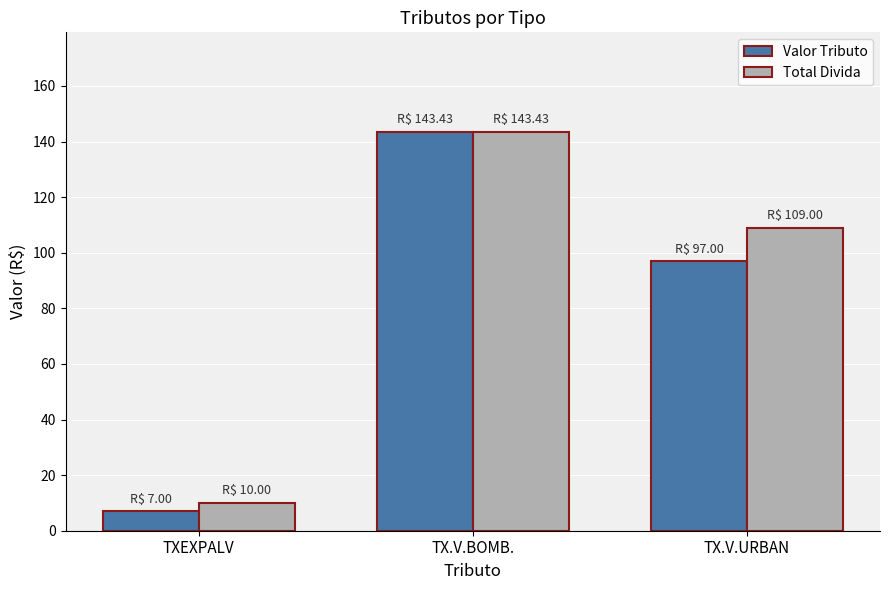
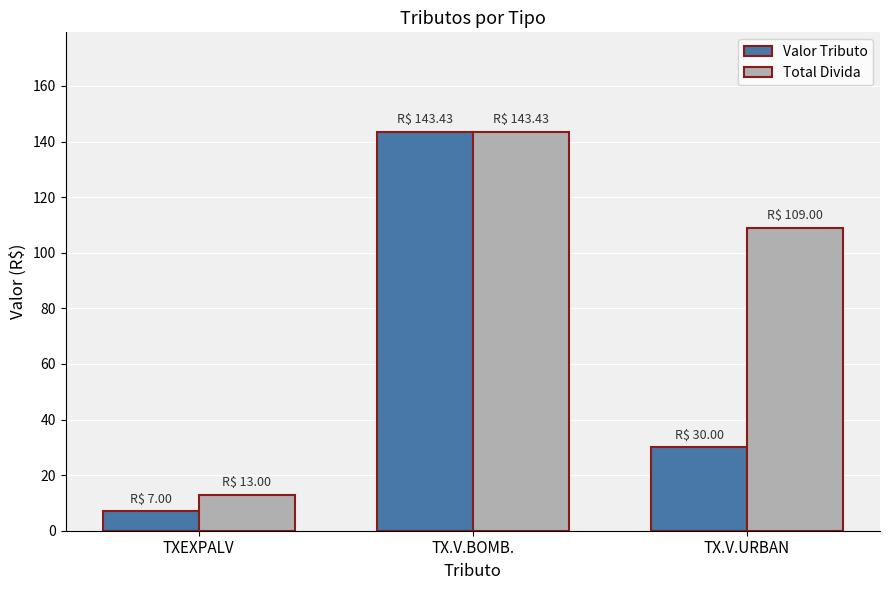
  {
    "Valor Tributo": {
      "TXEXPALV": 7.00,
      "TX.V.BOMB.": 143.43,
-     "TX.V.URBAN": 97.00
+     "TX.V.URBAN": 30.00
    },
    "Total Divida": {
-     "TXEXPALV": 10.00,
+     "TXEXPALV": 13.00,
      "TX.V.BOMB.": 143.43,
      "TX.V.URBAN": 109.00
    }
  }
